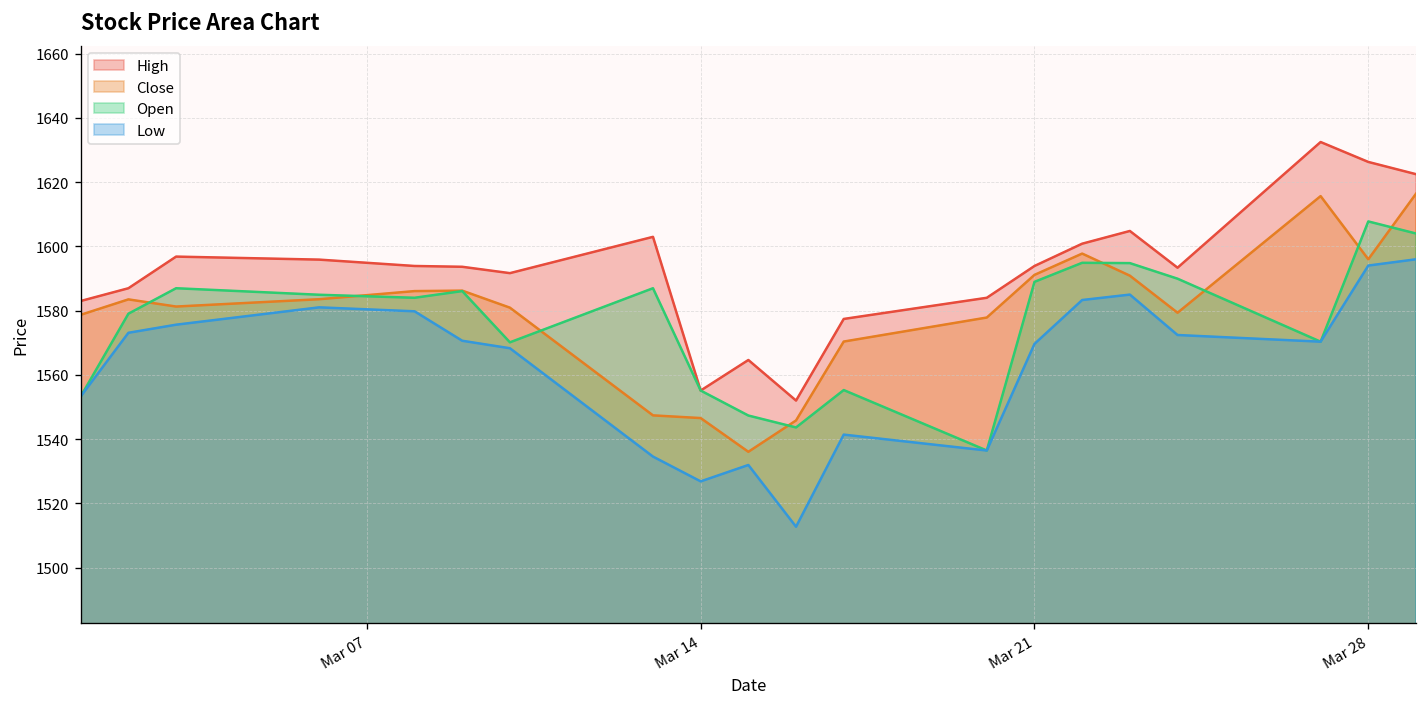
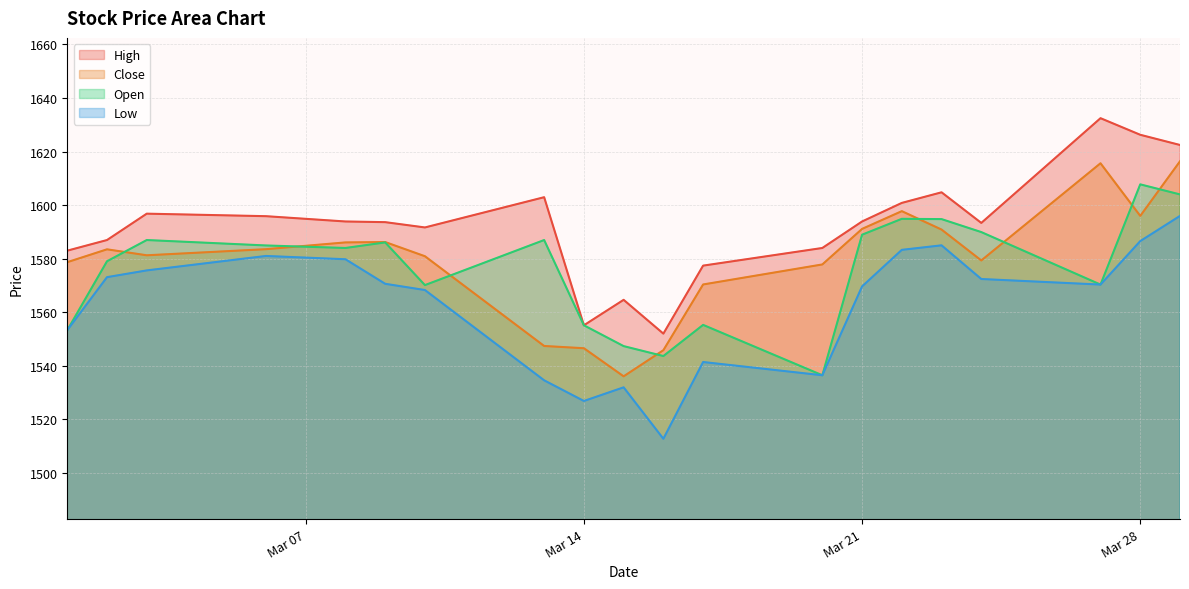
  {
    "Open": {
      "Mar 21": 1589,
      "Mar 28": 1608
    },
    "Low": {
      "Mar 14": 1527,
      "Mar 21": 1570,
-     "Mar 28": 1594
+     "Mar 28": 1587
    }
  }
